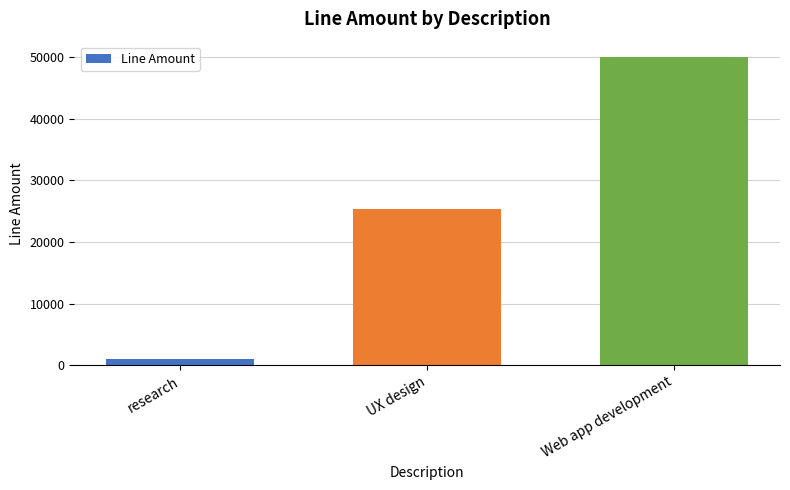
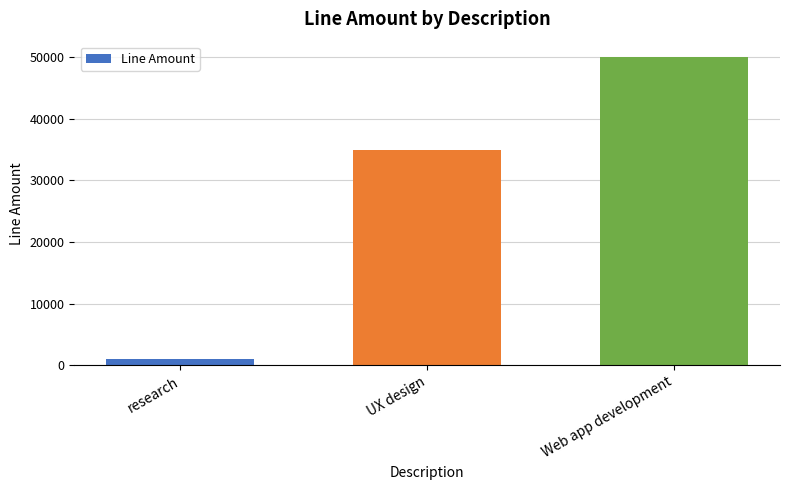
  {
    "research": 1000,
-   "UX design": 25000,
+   "UX design": 35000,
    "Web app development": 50000
  }
